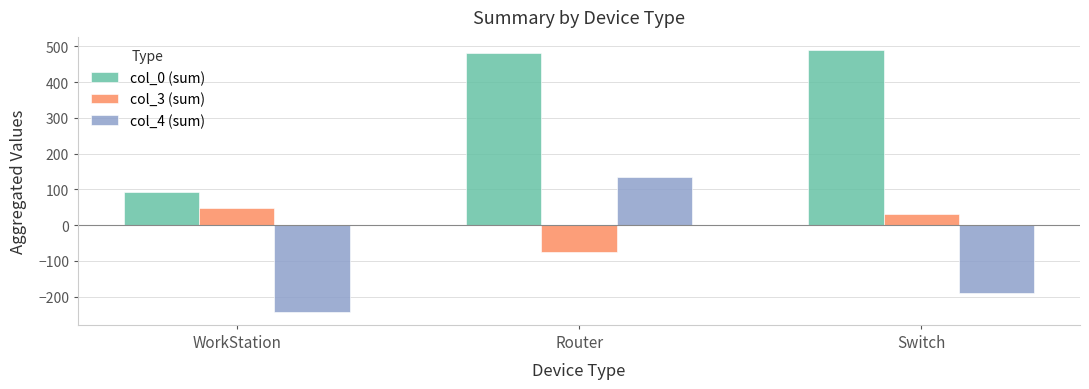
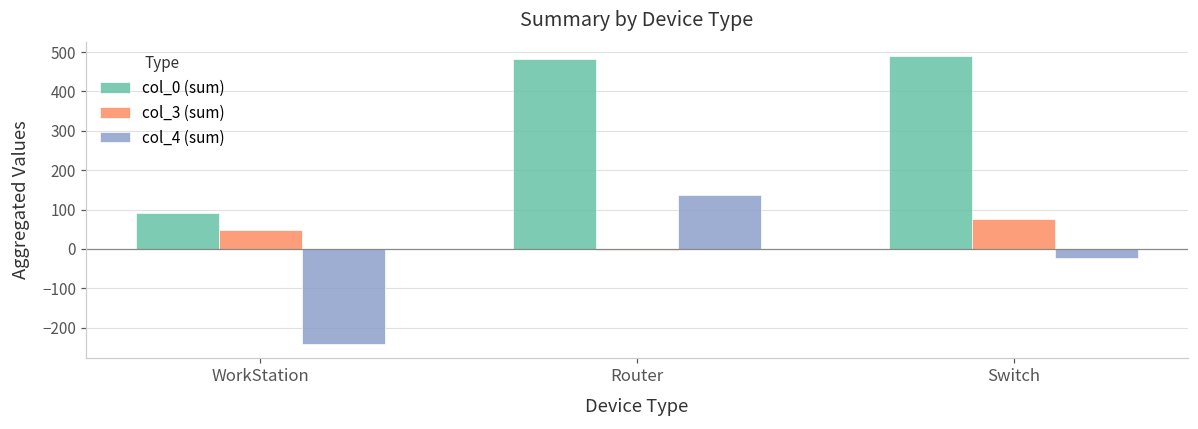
  {
    "col_0 (sum)": {
      "WorkStation": 90,
      "Router": 480,
      "Switch": 490
    },
    "col_3 (sum)": {
      "WorkStation": 50,
-     "Router": -80,
-     "Switch": 30
+     "Router": 0,
+     "Switch": 80
    },
    "col_4 (sum)": {
      "WorkStation": -240,
      "Router": 140,
-     "Switch": -190
+     "Switch": -20
    }
  }
